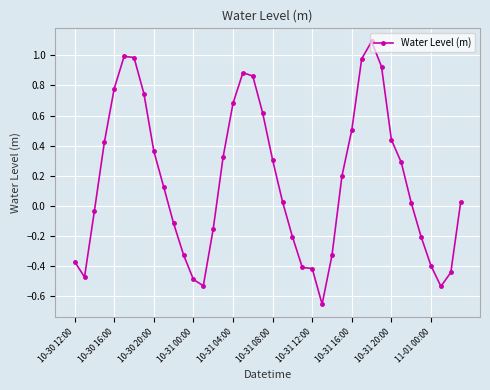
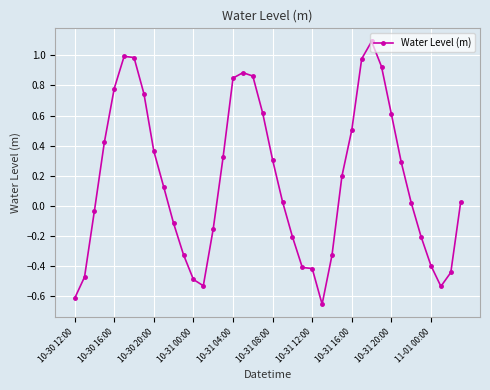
  {
-   "10-30 12:00": -0.37,
+   "10-30 12:00": -0.62,
    "10-30 16:00": 0.78,
    "10-30 20:00": 0.36,
    "10-31 00:00": -0.49,
-   "10-31 04:00": 0.68,
+   "10-31 04:00": 0.85,
    "10-31 08:00": 0.30,
    "10-31 12:00": -0.42,
    "10-31 16:00": 0.50,
-   "10-31 20:00": 0.44,
+   "10-31 20:00": 0.61,
    "11-01 00:00": -0.40
  }
